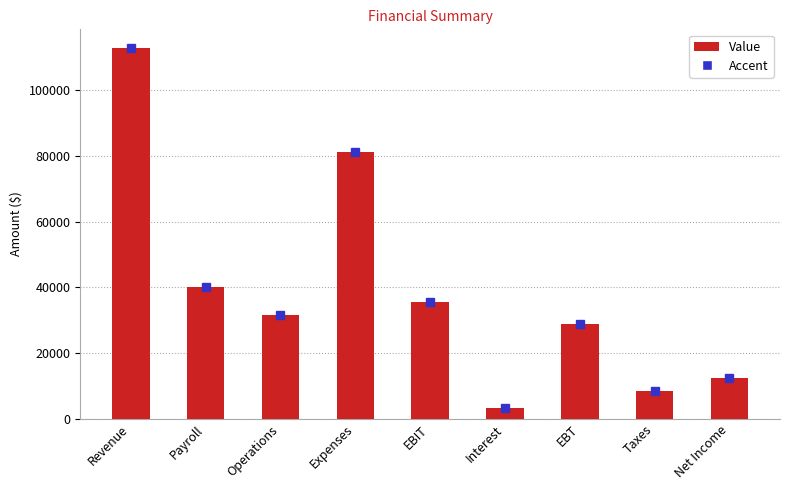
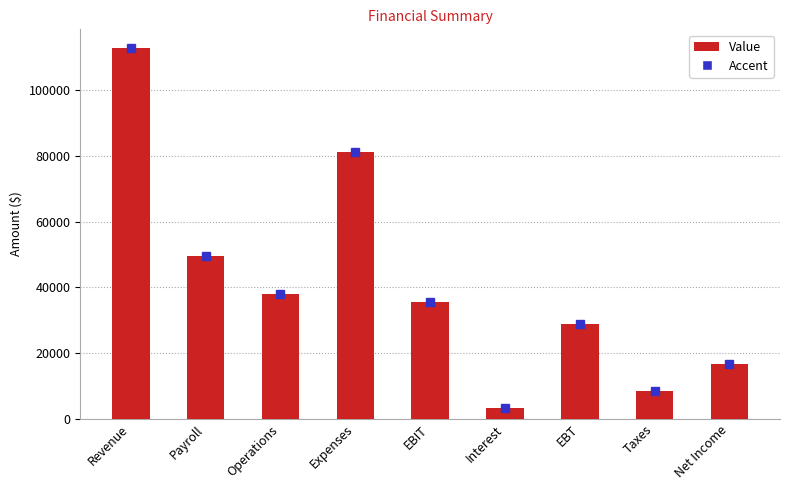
  {
    "Value": {
      "Revenue": 113000,
-     "Payroll": 40000,
-     "Operations": 31000,
+     "Payroll": 50000,
+     "Operations": 38000,
      "Expenses": 81000,
      "EBIT": 36000,
      "Interest": 3000,
      "EBT": 29000,
      "Taxes": 9000,
-     "Net Income": 12000
+     "Net Income": 17000
    }
  }
